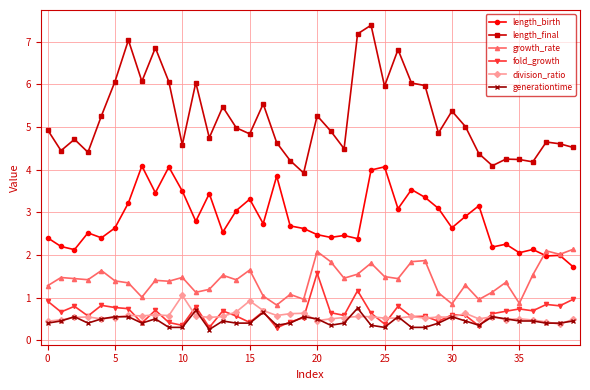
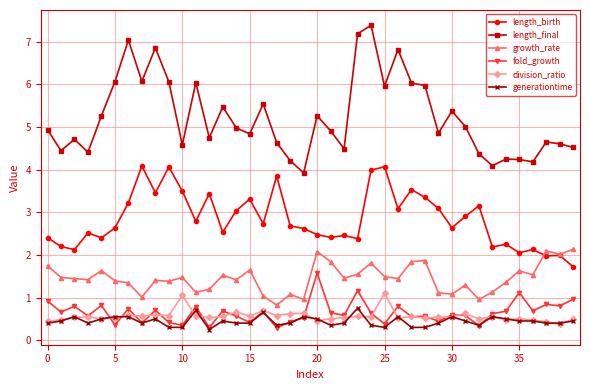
  {
    "growth_rate": {
-     "0": 1.3,
+     "0": 1.7,
      "5": 1.4,
      "10": 1.5,
      "15": 1.6,
      "20": 2.1,
      "25": 1.5,
-     "30": 0.9,
-     "35": 0.9
+     "30": 1.1,
+     "35": 1.6
    },
    "fold_growth": {
      "0": 0.9,
-     "5": 0.8,
+     "5": 0.4,
      "20": 1.6,
      "25": 0.4,
-     "35": 0.7
+     "35": 1.1
    },
    "division_ratio": {
      "10": 1.0,
-     "15": 0.9,
-     "25": 0.5
+     "15": 0.6,
+     "25": 1.1
    }
  }
